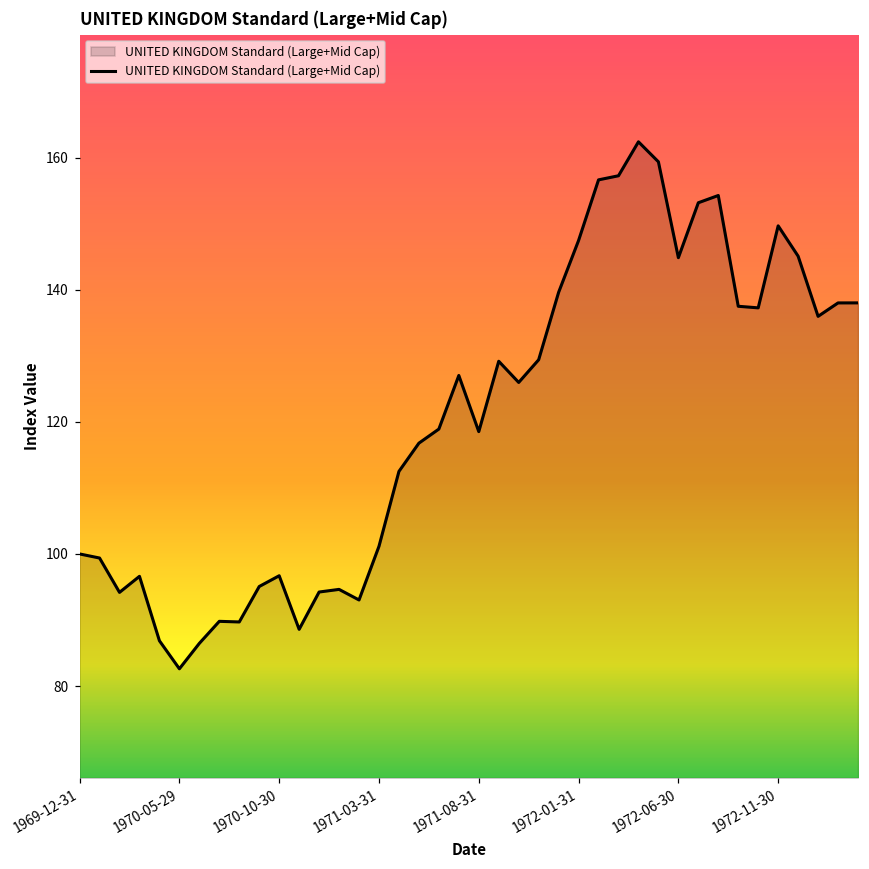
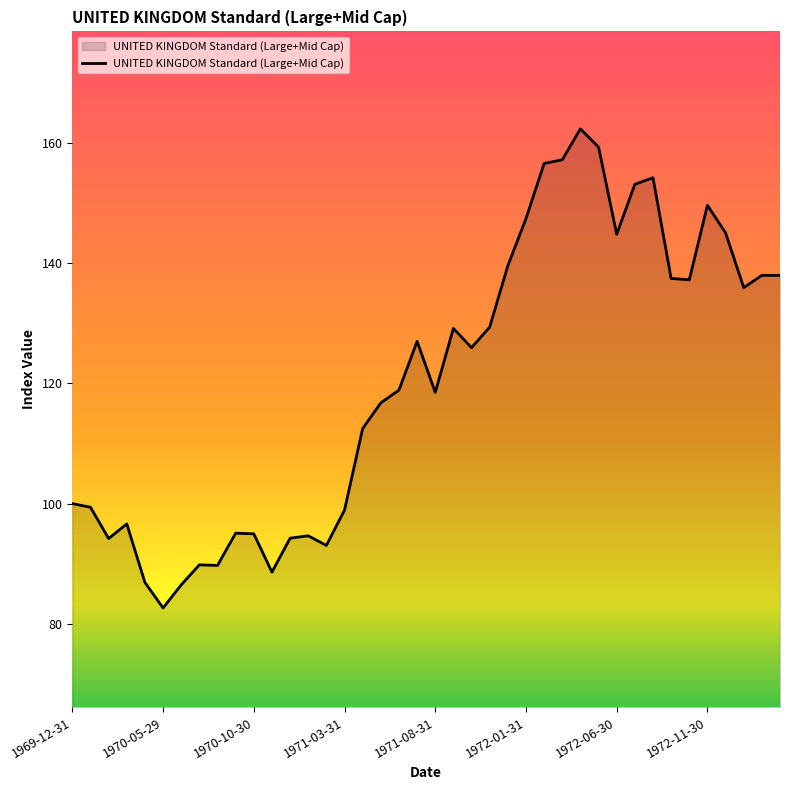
  {
    "1969-12-31": 100,
    "1970-05-29": 83,
-   "1970-10-30": 97,
-   "1971-03-31": 101,
+   "1970-10-30": 95,
+   "1971-03-31": 99,
    "1971-08-31": 119,
    "1972-01-31": 147,
    "1972-06-30": 145,
    "1972-11-30": 150
  }
